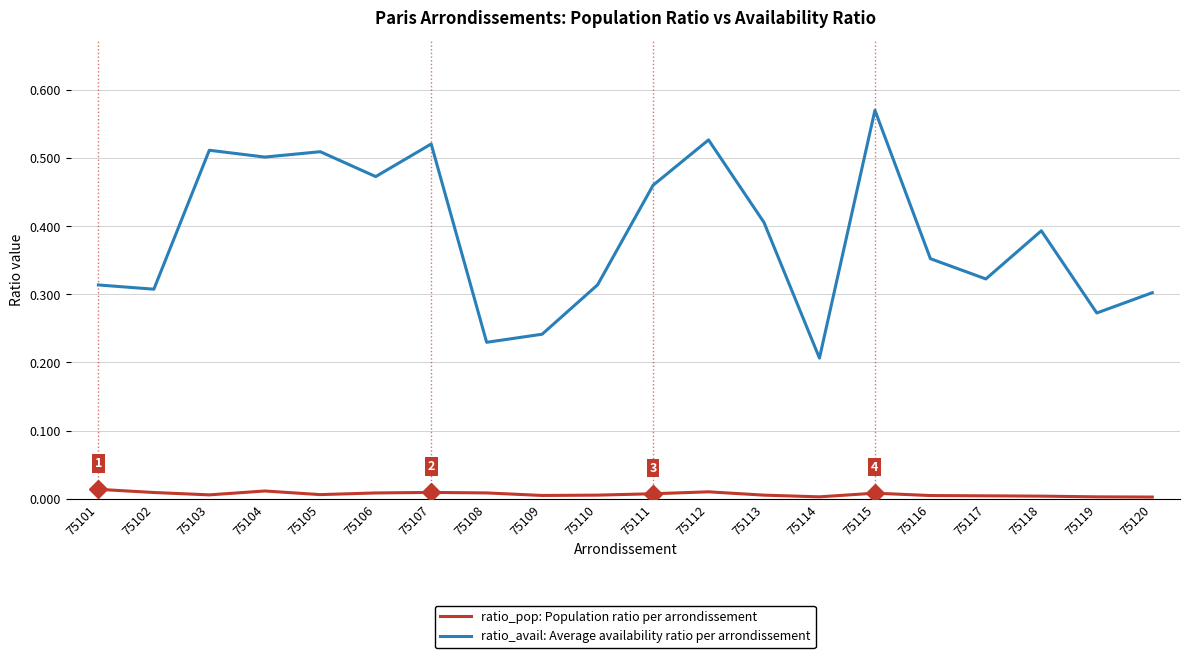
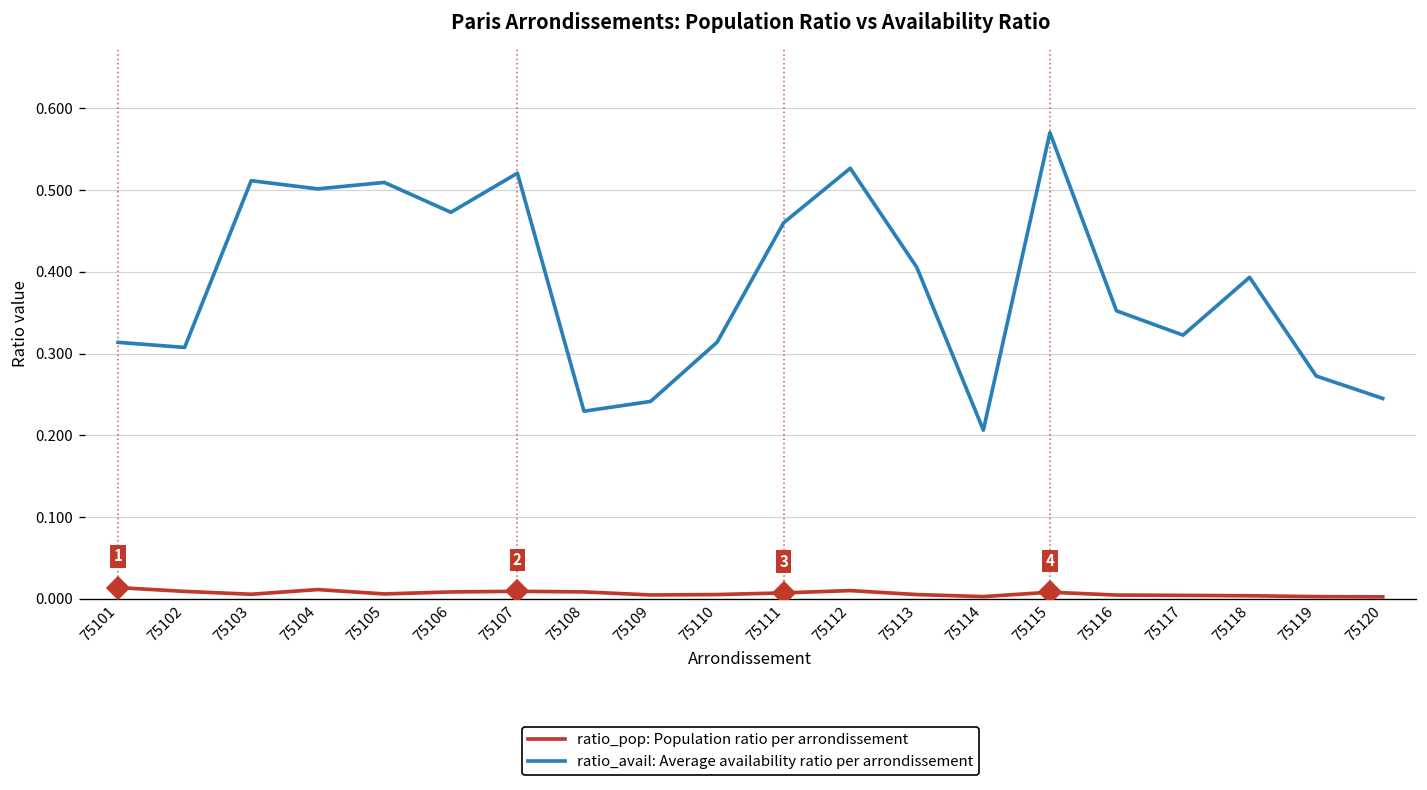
  {
    "ratio_avail: Average availability ratio per arrondissement": {
      "75101": 0.31,
      "75102": 0.31,
      "75103": 0.51,
      "75104": 0.50,
      "75105": 0.51,
      "75106": 0.47,
      "75107": 0.52,
      "75108": 0.23,
      "75109": 0.24,
      "75110": 0.31,
      "75111": 0.46,
      "75112": 0.53,
      "75113": 0.41,
      "75114": 0.21,
      "75115": 0.57,
      "75116": 0.35,
      "75117": 0.32,
      "75118": 0.39,
      "75119": 0.27,
-     "75120": 0.30
+     "75120": 0.25
    }
  }
